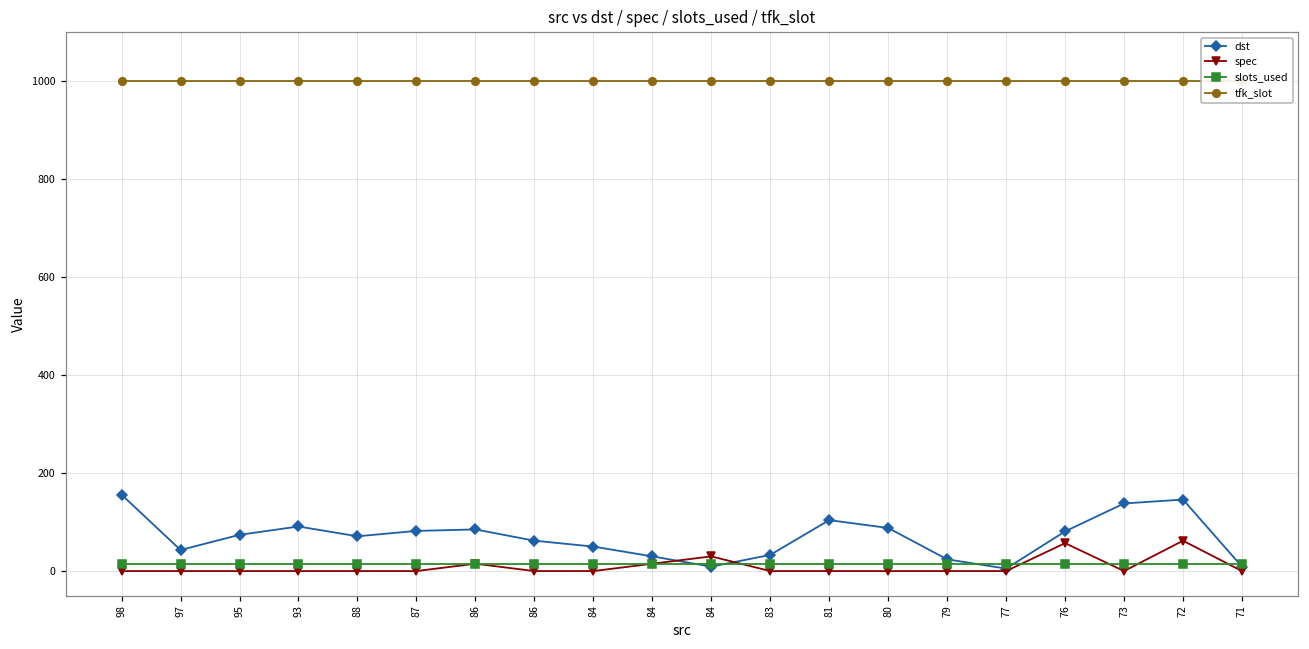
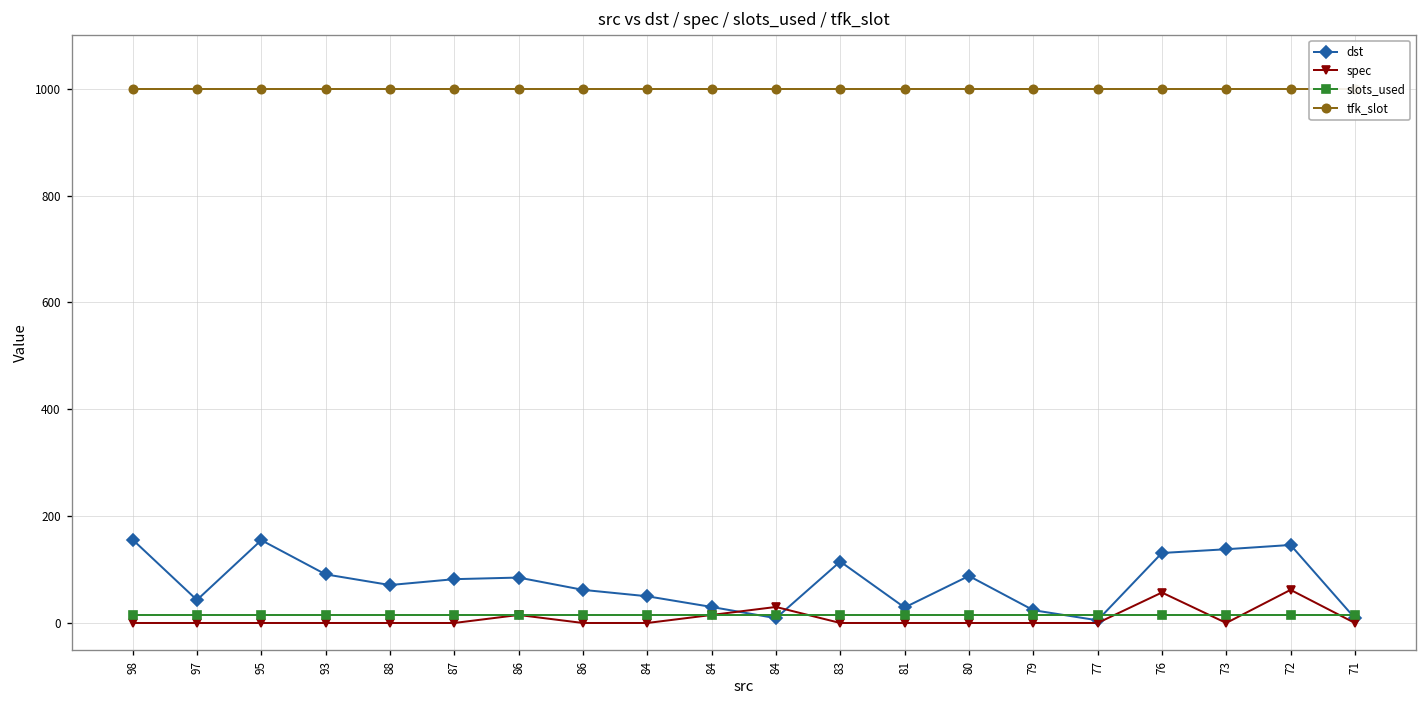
  {
    "dst": {
      "98": 160,
      "97": 40,
-     "95": 70,
+     "95": 160,
      "93": 90,
      "88": 70,
      "87": 80,
-     "83": 30,
-     "81": 100,
+     "83": 120,
+     "81": 30,
      "80": 90,
      "79": 20,
-     "76": 80,
+     "76": 130,
      "73": 140,
      "72": 150,
      "71": 10
    },
    "spec": {
      "98": 0,
      "97": 0,
      "95": 0,
      "93": 0,
      "88": 0,
      "87": 0,
      "83": 0,
      "81": 0,
      "80": 0,
      "79": 0,
      "76": 60,
      "73": 0,
      "72": 60,
      "71": 0
    },
    "slots_used": {
      "98": 20,
      "97": 20,
      "95": 20,
      "93": 20,
      "88": 20,
      "87": 20,
      "83": 20,
      "81": 20,
      "80": 20,
      "79": 20,
      "77": 20,
      "76": 20,
      "73": 20,
      "72": 20,
      "71": 20
    },
    "tfk_slot": {
      "98": 1000,
      "97": 1000,
      "95": 1000,
      "93": 1000,
      "88": 1000,
      "87": 1000,
      "83": 1000,
      "81": 1000,
      "80": 1000,
      "79": 1000,
      "77": 1000,
      "76": 1000,
      "73": 1000,
      "72": 1000
    }
  }
